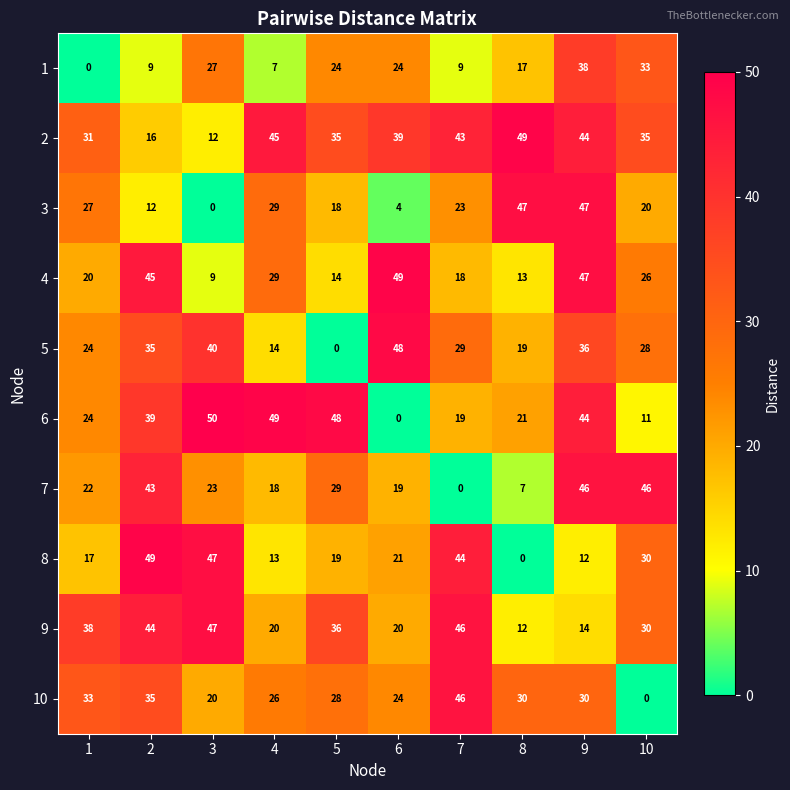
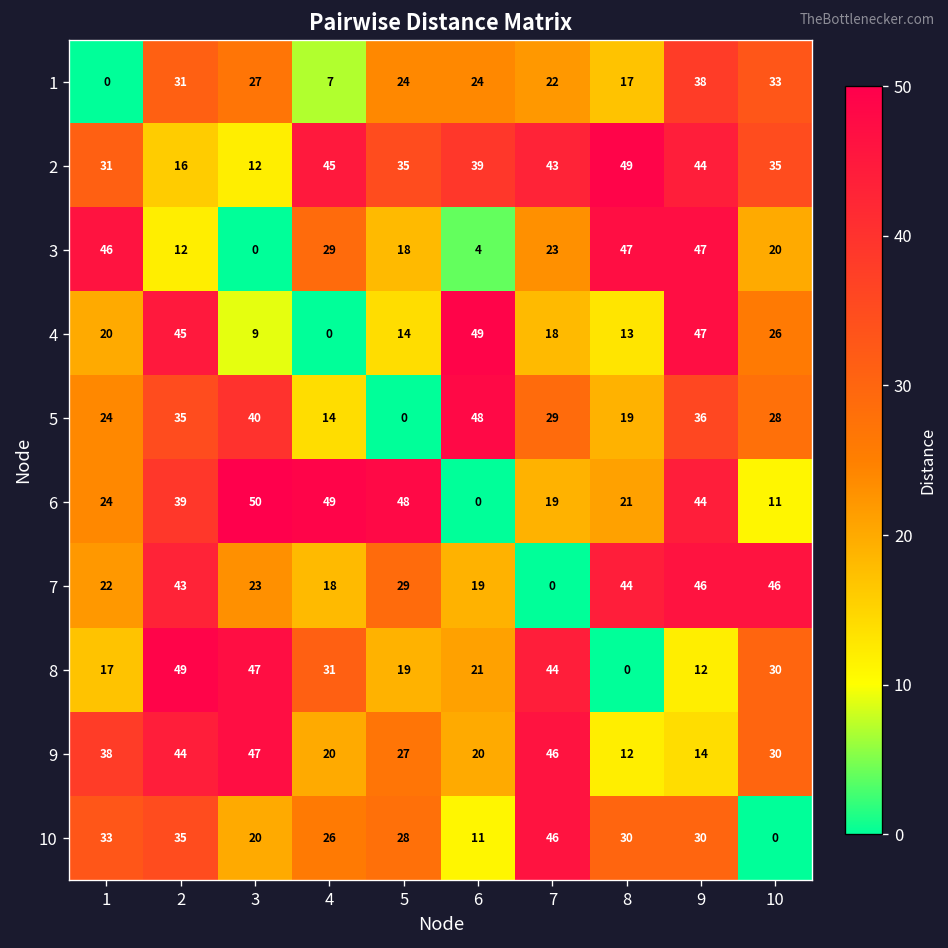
  {
    "1": {
      "1": 0,
-     "2": 9,
+     "2": 31,
      "3": 27,
      "4": 7,
      "5": 24,
      "6": 24,
-     "7": 9,
+     "7": 22,
      "8": 17,
      "9": 38,
      "10": 33
    },
    "2": {
      "1": 31,
      "2": 16,
      "3": 12,
      "4": 45,
      "5": 35,
      "6": 39,
      "7": 43,
      "8": 49,
      "9": 44,
      "10": 35
    },
    "3": {
-     "1": 27,
+     "1": 46,
      "2": 12,
      "3": 0,
      "4": 29,
      "5": 18,
      "6": 4,
      "7": 23,
      "8": 47,
      "9": 47,
      "10": 20
    },
    "4": {
      "1": 20,
      "2": 45,
      "3": 9,
-     "4": 29,
+     "4": 0,
      "5": 14,
      "6": 49,
      "7": 18,
      "8": 13,
      "9": 47,
      "10": 26
    },
    "5": {
      "1": 24,
      "2": 35,
      "3": 40,
      "4": 14,
      "5": 0,
      "6": 48,
      "7": 29,
      "8": 19,
      "9": 36,
      "10": 28
    },
    "6": {
      "1": 24,
      "2": 39,
      "3": 50,
      "4": 49,
      "5": 48,
      "6": 0,
      "7": 19,
      "8": 21,
      "9": 44,
      "10": 11
    },
    "7": {
      "1": 22,
      "2": 43,
      "3": 23,
      "4": 18,
      "5": 29,
      "6": 19,
      "7": 0,
-     "8": 7,
+     "8": 44,
      "9": 46,
      "10": 46
    },
    "8": {
      "1": 17,
      "2": 49,
      "3": 47,
-     "4": 13,
+     "4": 31,
      "5": 19,
      "6": 21,
      "7": 44,
      "8": 0,
      "9": 12,
      "10": 30
    },
    "9": {
      "1": 38,
      "2": 44,
      "3": 47,
      "4": 20,
-     "5": 36,
+     "5": 27,
      "6": 20,
      "7": 46,
      "8": 12,
      "9": 14,
      "10": 30
    },
    "10": {
      "1": 33,
      "2": 35,
      "3": 20,
      "4": 26,
      "5": 28,
-     "6": 24,
+     "6": 11,
      "7": 46,
      "8": 30,
      "9": 30,
      "10": 0
    }
  }
